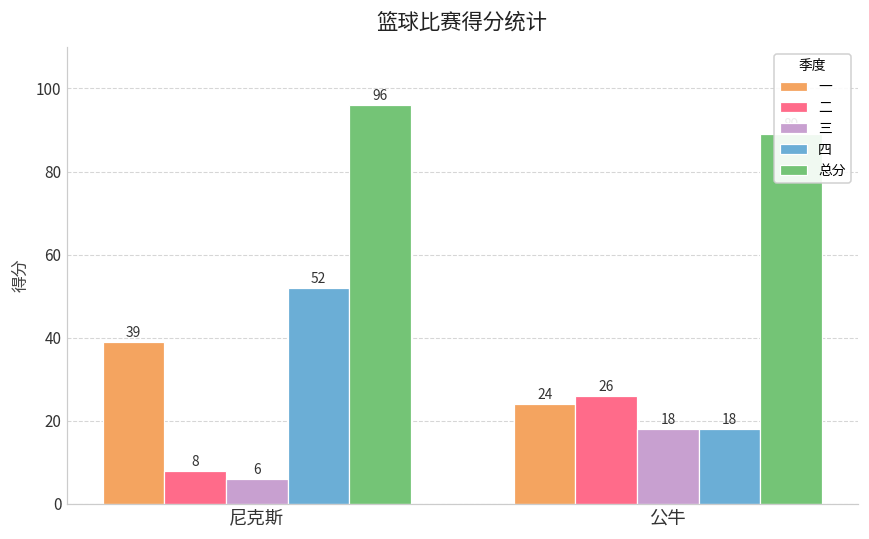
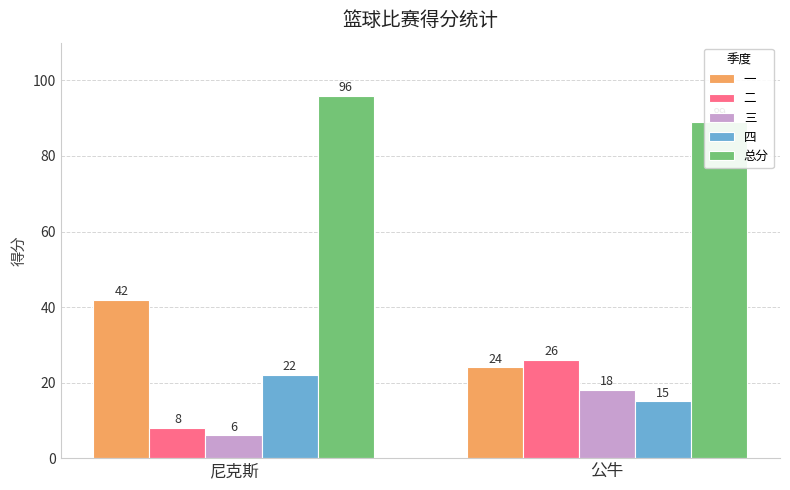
  {
    "一": {
-     "尼克斯": 39,
+     "尼克斯": 42,
      "公牛": 24
    },
    "二": {
      "尼克斯": 8,
      "公牛": 26
    },
    "三": {
      "尼克斯": 6,
      "公牛": 18
    },
    "四": {
-     "尼克斯": 52,
-     "公牛": 18
+     "尼克斯": 22,
+     "公牛": 15
    },
    "总分": {
      "尼克斯": 96
    }
  }
